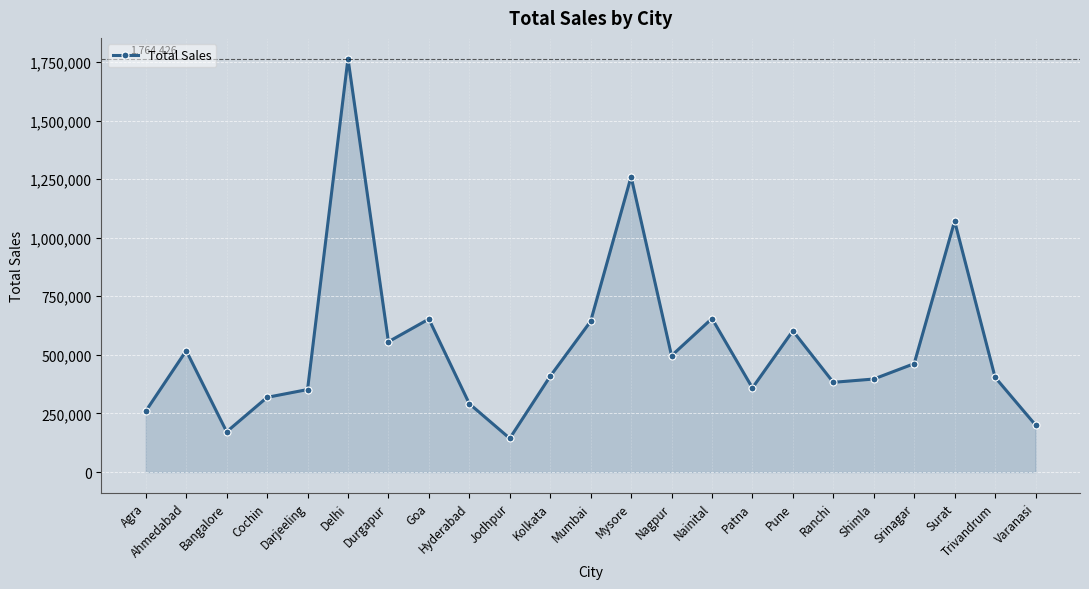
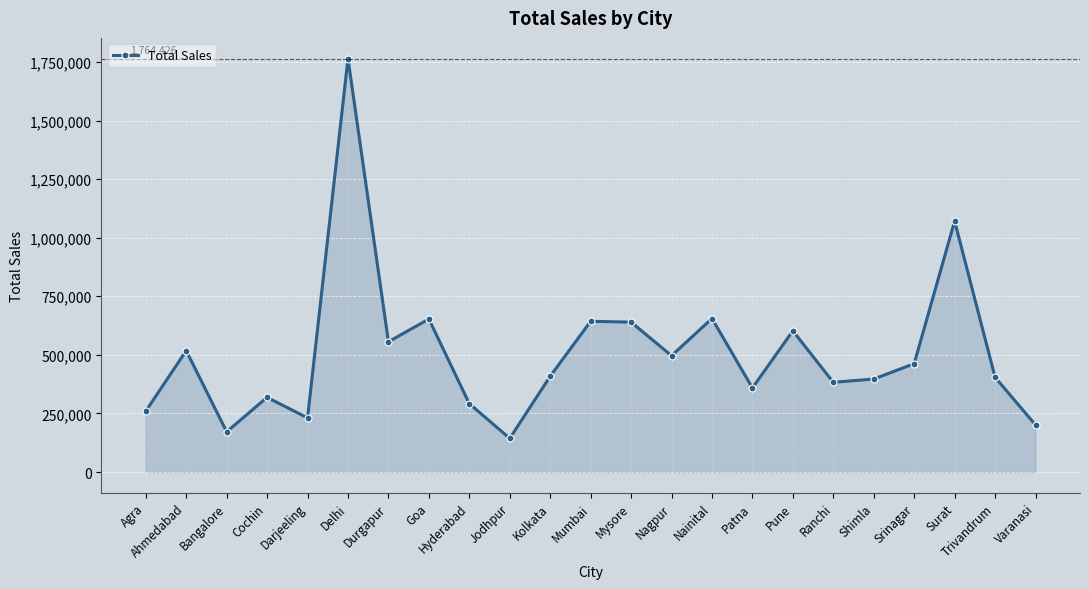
  {
    "Agra": "260,000",
    "Ahmedabad": "520,000",
    "Bangalore": "170,000",
    "Cochin": "320,000",
-   "Darjeeling": "350,000",
+   "Darjeeling": "230,000",
    "Delhi": "1,760,000",
    "Durgapur": "560,000",
    "Goa": "650,000",
    "Hyderabad": "290,000",
    "Jodhpur": "140,000",
    "Kolkata": "410,000",
    "Mumbai": "640,000",
-   "Mysore": "1,260,000",
+   "Mysore": "640,000",
    "Nagpur": "500,000",
    "Nainital": "660,000",
    "Patna": "360,000",
    "Pune": "600,000",
    "Ranchi": "380,000",
    "Shimla": "400,000",
    "Srinagar": "460,000",
    "Surat": "1,070,000",
    "Trivandrum": "400,000",
    "Varanasi": "200,000"
  }
